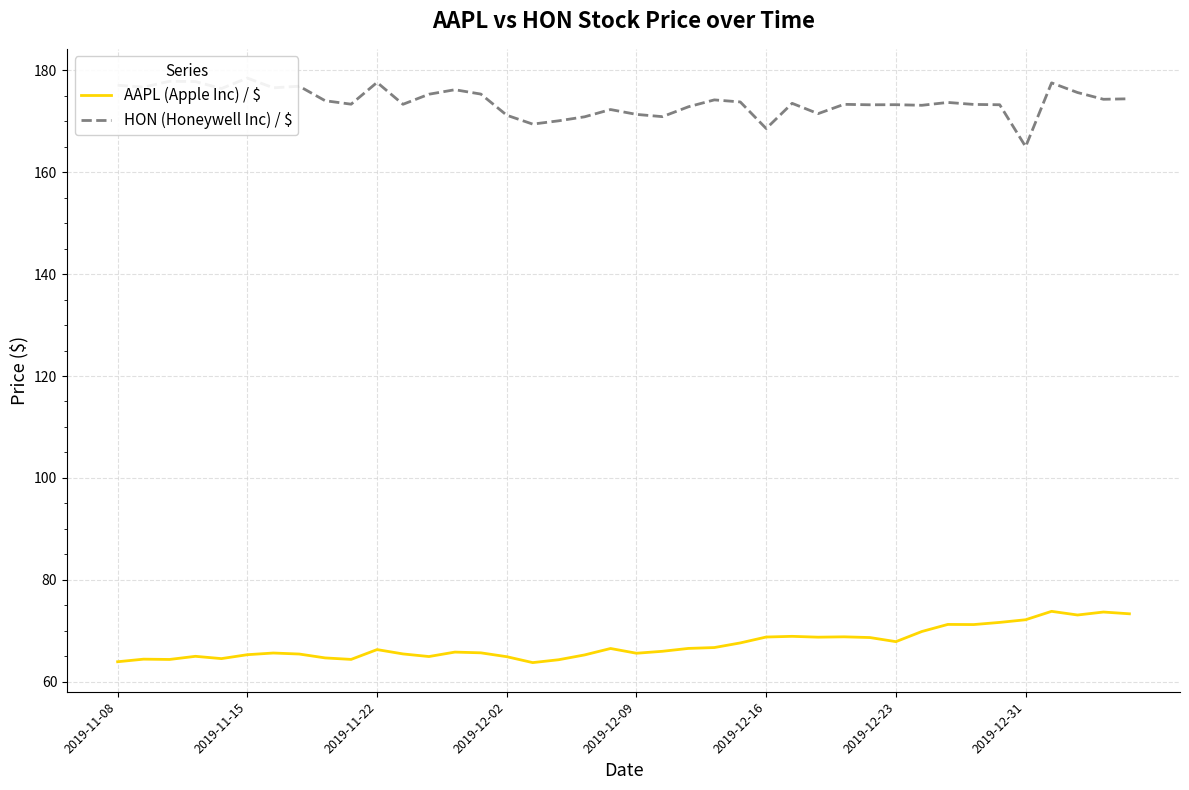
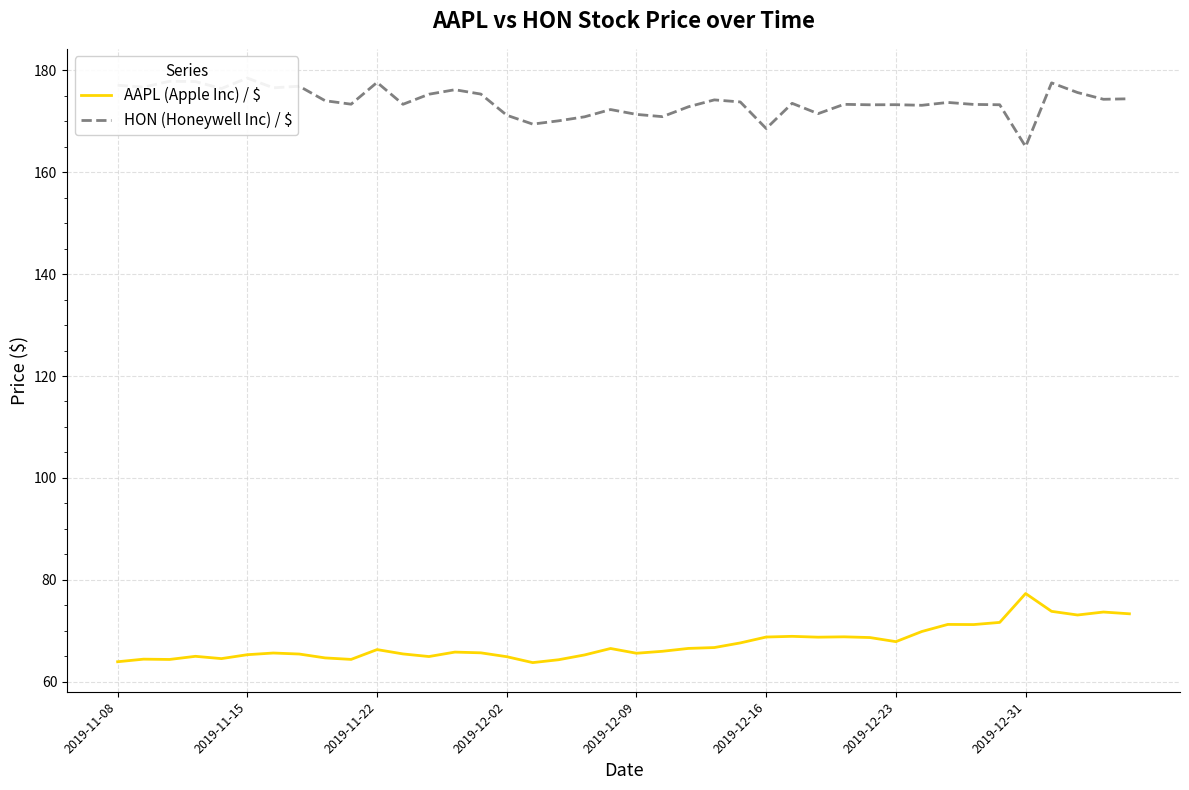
  {
    "AAPL (Apple Inc) / $": {
      "2019-11-08": 64,
      "2019-11-15": 65,
      "2019-11-22": 66,
      "2019-12-02": 65,
      "2019-12-09": 66,
      "2019-12-16": 69,
      "2019-12-23": 68,
-     "2019-12-31": 72
+     "2019-12-31": 77
    },
    "HON (Honeywell Inc) / $": {
      "2019-11-22": 178,
      "2019-12-02": 171,
      "2019-12-09": 171,
      "2019-12-16": 169,
      "2019-12-23": 173,
      "2019-12-31": 165
    }
  }
